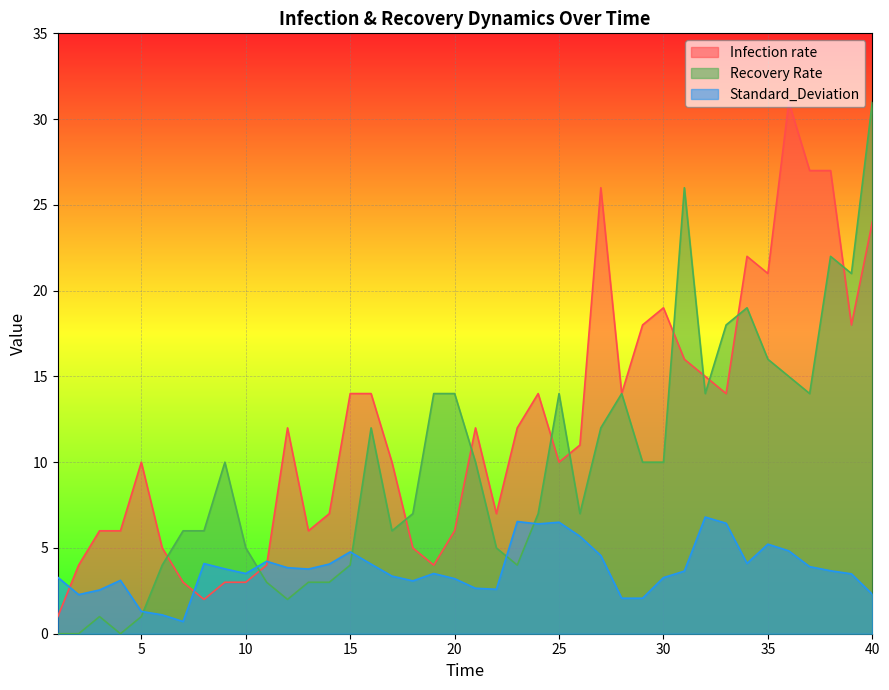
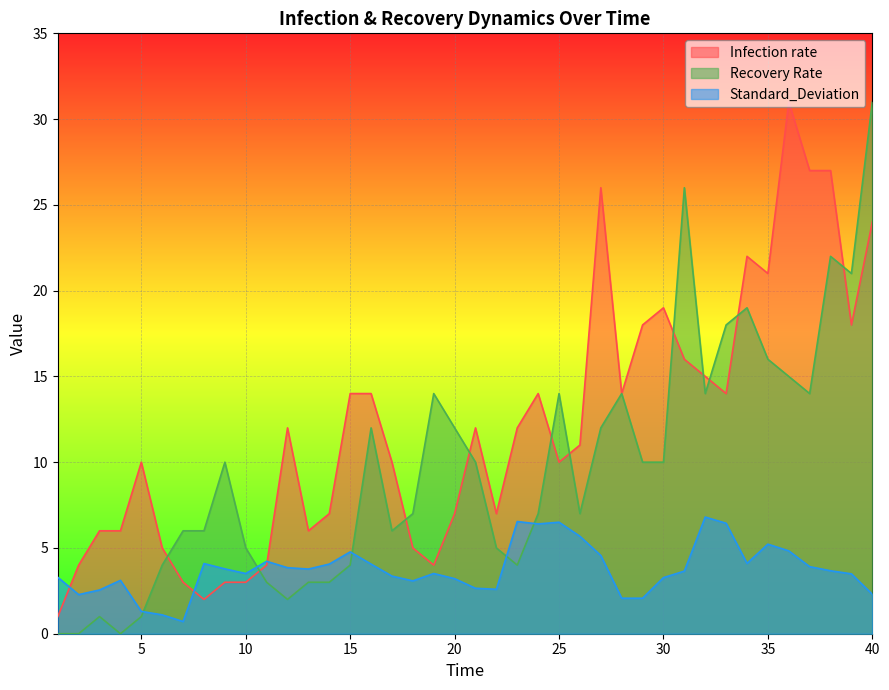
  {
    "Infection rate": {
      "5": 10,
      "10": 3,
      "15": 14,
-     "20": 6,
+     "20": 7,
      "25": 10,
      "30": 19,
      "35": 21,
      "40": 24
    },
    "Recovery Rate": {
      "5": 1,
      "10": 5,
      "15": 4,
-     "20": 14,
+     "20": 12,
      "25": 14,
      "30": 10,
      "35": 16,
      "40": 31
    },
    "Standard_Deviation": {
      "5": 1.3,
      "10": 3.5,
      "15": 4.8,
      "20": 3.2,
      "25": 6.5,
      "30": 3.3,
      "35": 5.2,
      "40": 2.3
    }
  }
